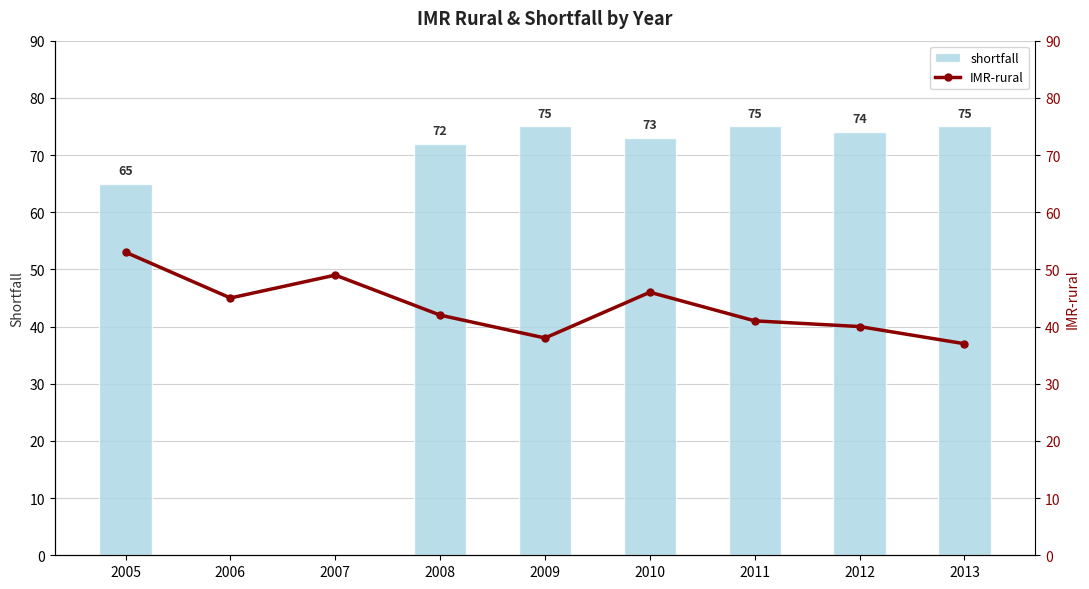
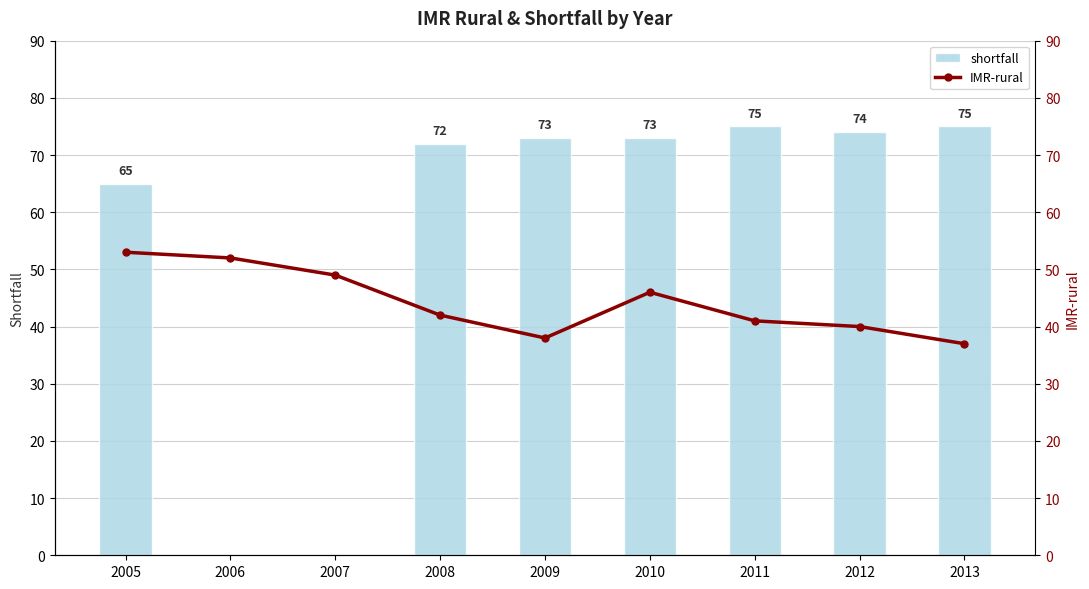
  {
    "shortfall": {
      "2005": 65,
      "2008": 72,
-     "2009": 75,
+     "2009": 73,
      "2010": 73,
      "2011": 75,
      "2012": 74,
      "2013": 75
    },
    "IMR-rural": {
      "2005": 53,
-     "2006": 45,
+     "2006": 52,
      "2007": 49,
      "2008": 42,
      "2009": 38,
      "2010": 46,
      "2011": 41,
      "2012": 40,
      "2013": 37
    }
  }
